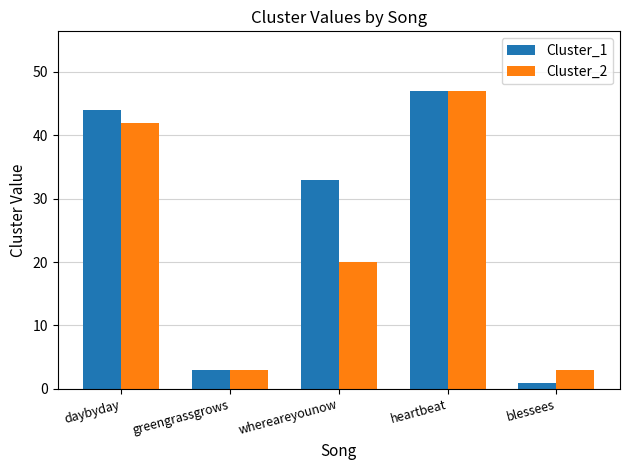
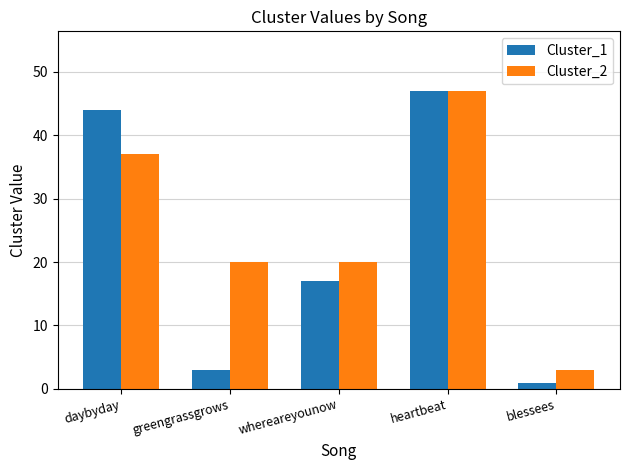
  {
    "Cluster_1": {
      "daybyday": 44,
      "greengrassgrows": 3,
-     "whereareyounow": 33,
+     "whereareyounow": 17,
      "heartbeat": 47,
      "blessees": 1
    },
    "Cluster_2": {
-     "daybyday": 42,
-     "greengrassgrows": 3,
+     "daybyday": 37,
+     "greengrassgrows": 20,
      "whereareyounow": 20,
      "heartbeat": 47,
      "blessees": 3
    }
  }
